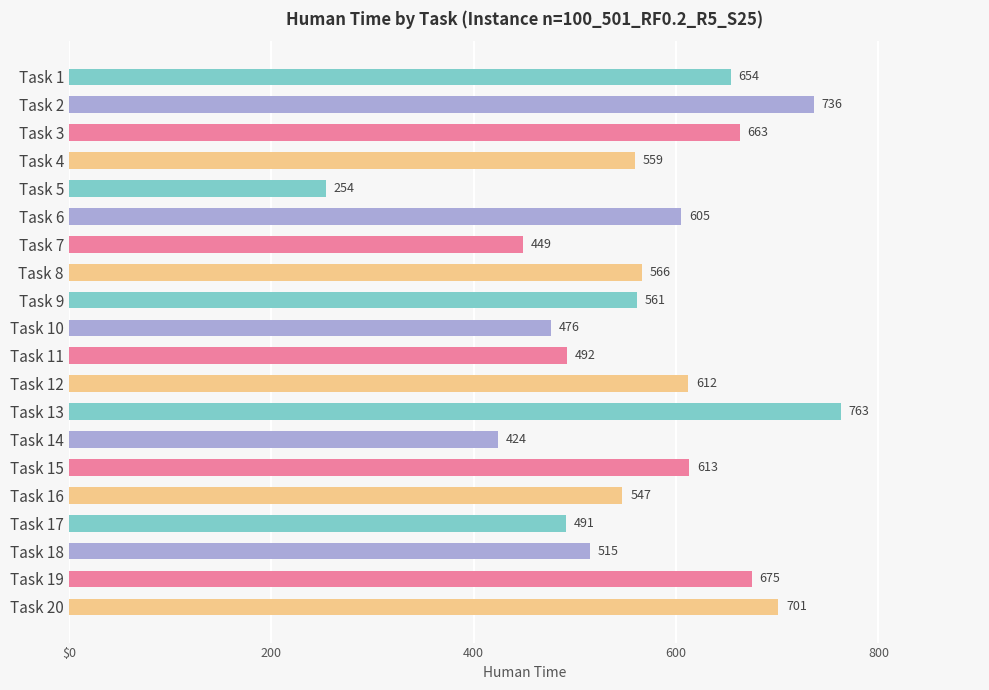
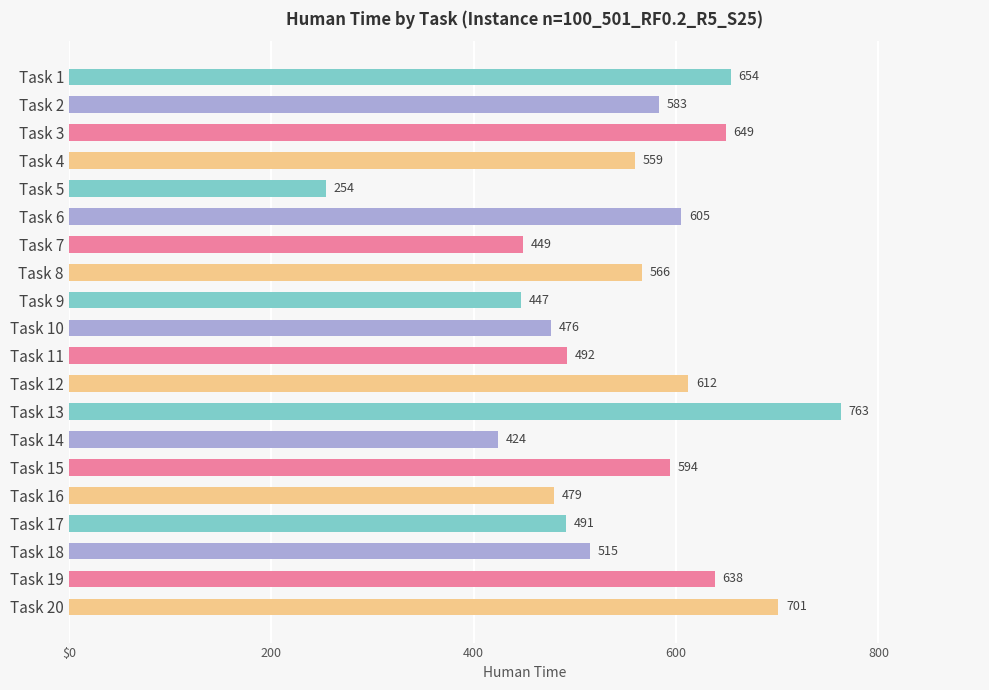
  {
    "Task 1": 654,
-   "Task 2": 736,
-   "Task 3": 663,
+   "Task 2": 583,
+   "Task 3": 649,
    "Task 4": 559,
    "Task 5": 254,
    "Task 6": 605,
    "Task 7": 449,
    "Task 8": 566,
-   "Task 9": 561,
+   "Task 9": 447,
    "Task 10": 476,
    "Task 11": 492,
    "Task 12": 612,
    "Task 13": 763,
    "Task 14": 424,
-   "Task 15": 613,
-   "Task 16": 547,
+   "Task 15": 594,
+   "Task 16": 479,
    "Task 17": 491,
    "Task 18": 515,
-   "Task 19": 675,
+   "Task 19": 638,
    "Task 20": 701
  }
